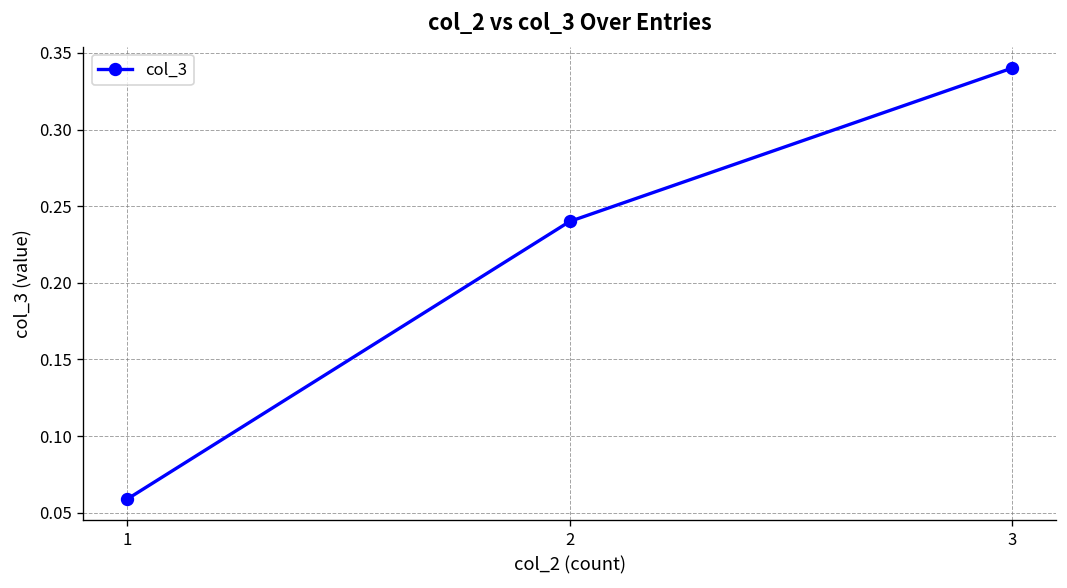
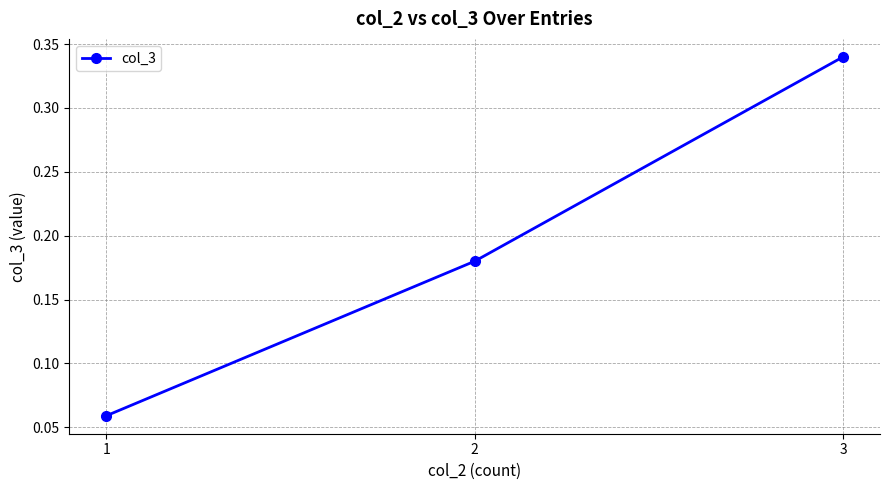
  {
    "1": 0.06,
-   "2": 0.24,
+   "2": 0.18,
    "3": 0.34
  }
